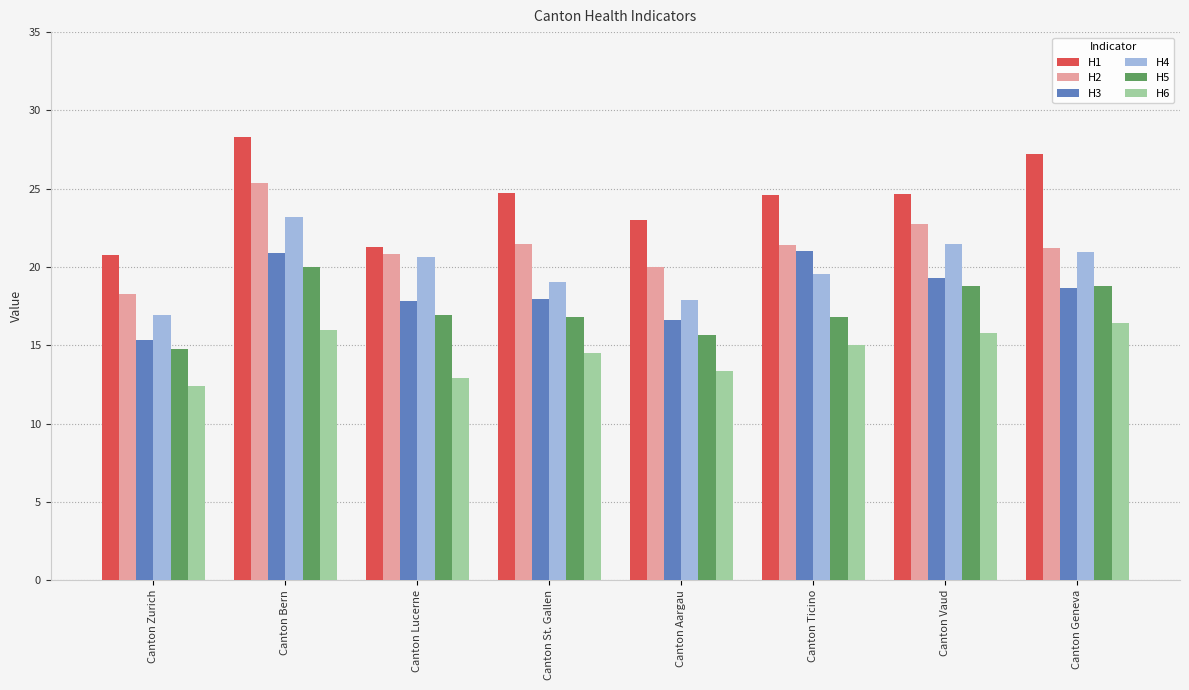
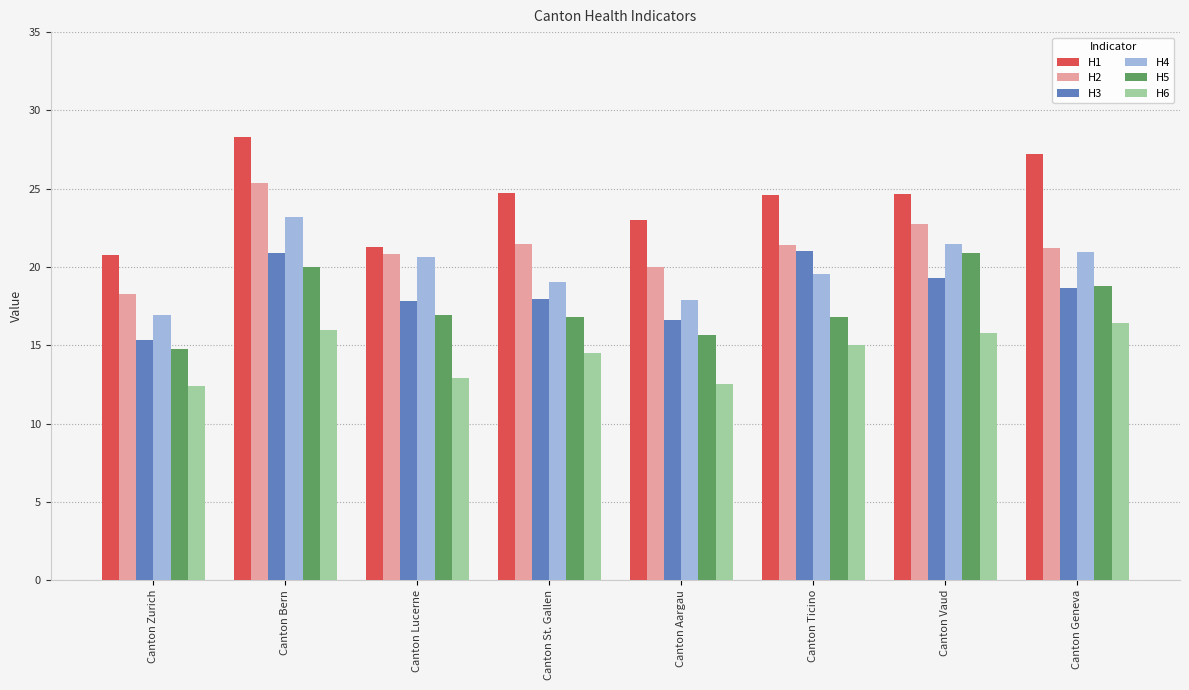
  {
    "H1": {
      "Canton Zurich": 20.8,
      "Canton Bern": 28.3,
      "Canton Lucerne": 21.3,
      "Canton St. Gallen": 24.7,
      "Canton Aargau": 23.0,
      "Canton Ticino": 24.6,
      "Canton Vaud": 24.7,
      "Canton Geneva": 27.2
    },
    "H2": {
      "Canton Zurich": 18.3,
      "Canton Bern": 25.4,
      "Canton Lucerne": 20.9,
      "Canton St. Gallen": 21.5,
      "Canton Aargau": 20.0,
      "Canton Ticino": 21.4,
      "Canton Vaud": 22.8,
      "Canton Geneva": 21.2
    },
    "H3": {
      "Canton Zurich": 15.3,
      "Canton Bern": 20.9,
      "Canton Lucerne": 17.8,
      "Canton St. Gallen": 18.0,
      "Canton Aargau": 16.6,
      "Canton Ticino": 21.0,
      "Canton Vaud": 19.3,
      "Canton Geneva": 18.6
    },
    "H4": {
      "Canton Zurich": 16.9,
      "Canton Bern": 23.2,
      "Canton Lucerne": 20.7,
      "Canton St. Gallen": 19.0,
      "Canton Aargau": 17.9,
      "Canton Ticino": 19.6,
      "Canton Vaud": 21.5,
      "Canton Geneva": 21.0
    },
    "H5": {
      "Canton Zurich": 14.8,
      "Canton Bern": 20.0,
      "Canton Lucerne": 16.9,
      "Canton St. Gallen": 16.8,
      "Canton Aargau": 15.7,
      "Canton Ticino": 16.8,
-     "Canton Vaud": 18.8,
+     "Canton Vaud": 20.9,
      "Canton Geneva": 18.8
    },
    "H6": {
      "Canton Zurich": 12.4,
      "Canton Bern": 16.0,
      "Canton Lucerne": 12.9,
      "Canton St. Gallen": 14.5,
-     "Canton Aargau": 13.4,
+     "Canton Aargau": 12.5,
      "Canton Ticino": 15.0,
      "Canton Vaud": 15.8,
      "Canton Geneva": 16.4
    }
  }
